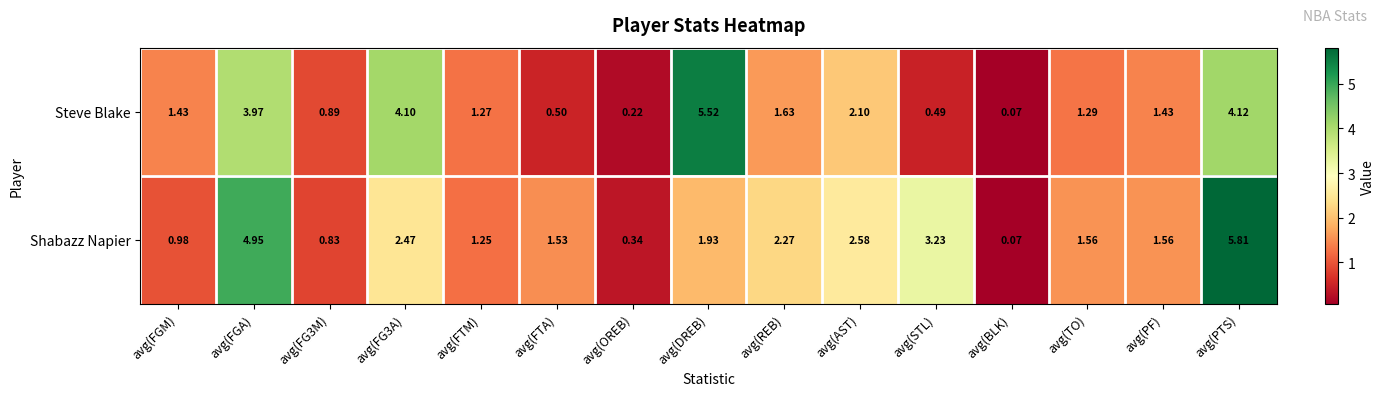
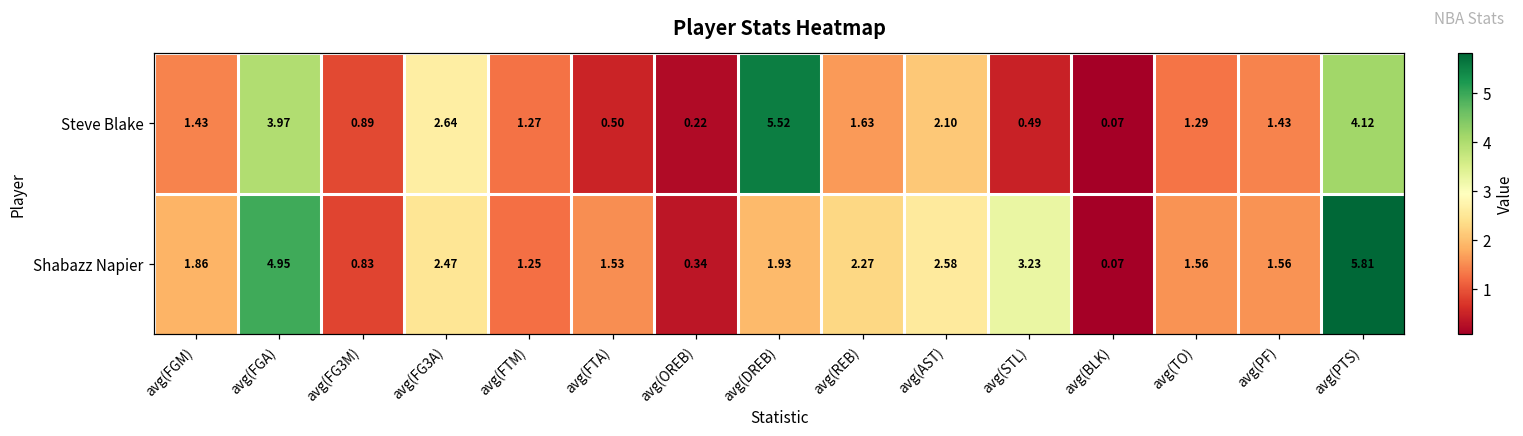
  {
    "Steve Blake": {
      "avg(FGM)": 1.43,
      "avg(FGA)": 3.97,
      "avg(FG3M)": 0.89,
-     "avg(FG3A)": 4.10,
+     "avg(FG3A)": 2.64,
      "avg(FTM)": 1.27,
      "avg(FTA)": 0.50,
      "avg(OREB)": 0.22,
      "avg(DREB)": 5.52,
      "avg(REB)": 1.63,
      "avg(AST)": 2.10,
      "avg(STL)": 0.49,
      "avg(BLK)": 0.07,
      "avg(TO)": 1.29,
      "avg(PF)": 1.43,
      "avg(PTS)": 4.12
    },
    "Shabazz Napier": {
-     "avg(FGM)": 0.98,
+     "avg(FGM)": 1.86,
      "avg(FGA)": 4.95,
      "avg(FG3M)": 0.83,
      "avg(FG3A)": 2.47,
      "avg(FTM)": 1.25,
      "avg(FTA)": 1.53,
      "avg(OREB)": 0.34,
      "avg(DREB)": 1.93,
      "avg(REB)": 2.27,
      "avg(AST)": 2.58,
      "avg(STL)": 3.23,
      "avg(BLK)": 0.07,
      "avg(TO)": 1.56,
      "avg(PF)": 1.56,
      "avg(PTS)": 5.81
    }
  }
